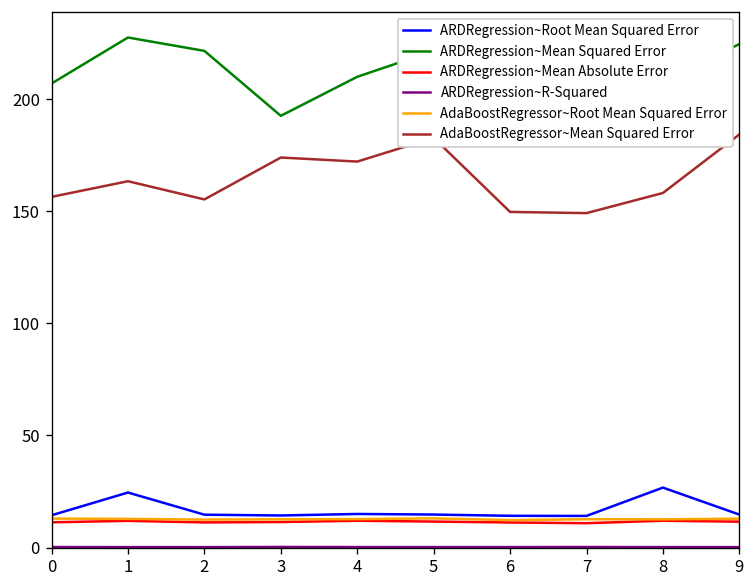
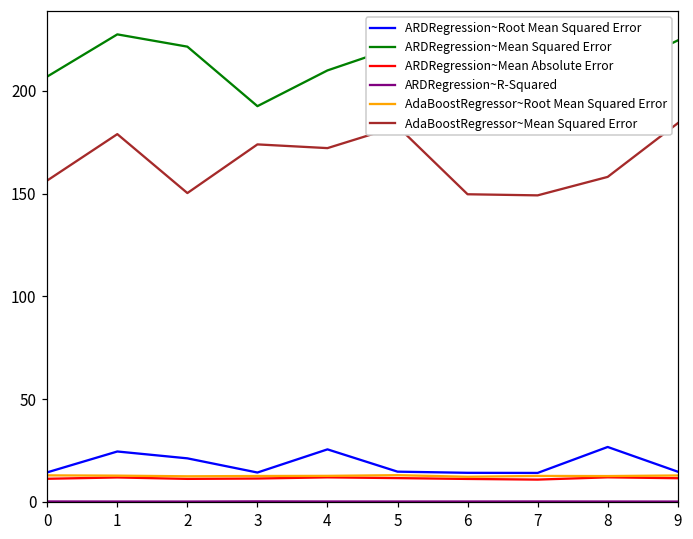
  {
    "ARDRegression~Root Mean Squared Error": {
      "0": 14,
      "1": 25,
-     "2": 15,
+     "2": 21,
      "3": 14,
-     "4": 15,
+     "4": 26,
      "5": 15,
      "6": 14,
      "7": 14,
      "8": 27,
      "9": 15
    },
    "ARDRegression~Mean Squared Error": {
      "0": 207,
      "1": 227,
      "2": 221,
      "3": 193,
      "4": 210,
      "9": 225
    },
    "ARDRegression~Mean Absolute Error": {
      "0": 11,
      "5": 12,
      "7": 11
    },
    "ARDRegression~R-Squared": {
      "0": 0,
      "1": 0,
      "2": 0,
      "3": 0,
      "4": 0,
      "5": 0,
      "6": 0,
      "7": 0,
      "8": 0,
      "9": 0
    },
    "AdaBoostRegressor~Root Mean Squared Error": {
      "0": 13,
      "5": 13,
      "7": 13
    },
    "AdaBoostRegressor~Mean Squared Error": {
      "0": 156,
-     "1": 163,
-     "2": 155,
+     "1": 179,
+     "2": 150,
      "3": 174,
      "4": 172,
      "5": 183,
      "6": 150,
      "7": 149,
      "8": 158,
      "9": 184
    }
  }
